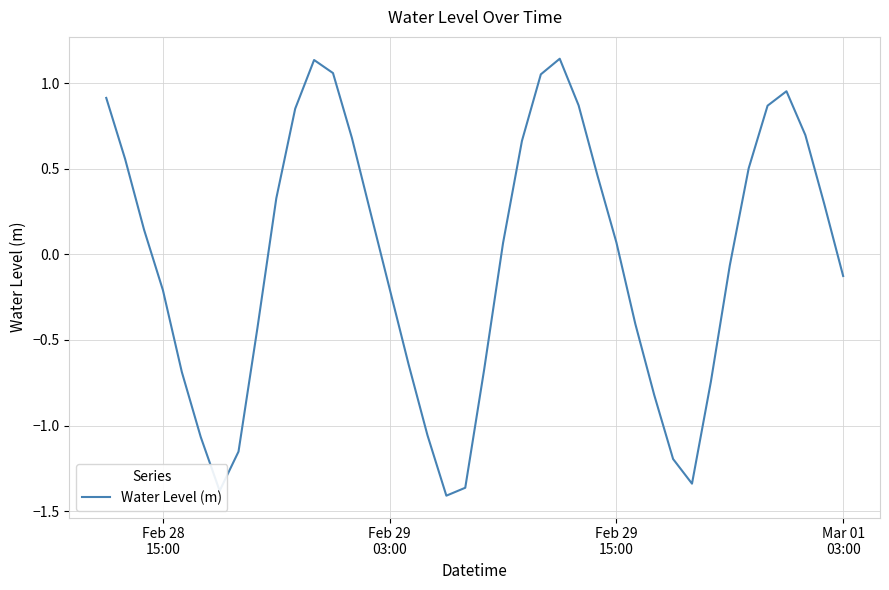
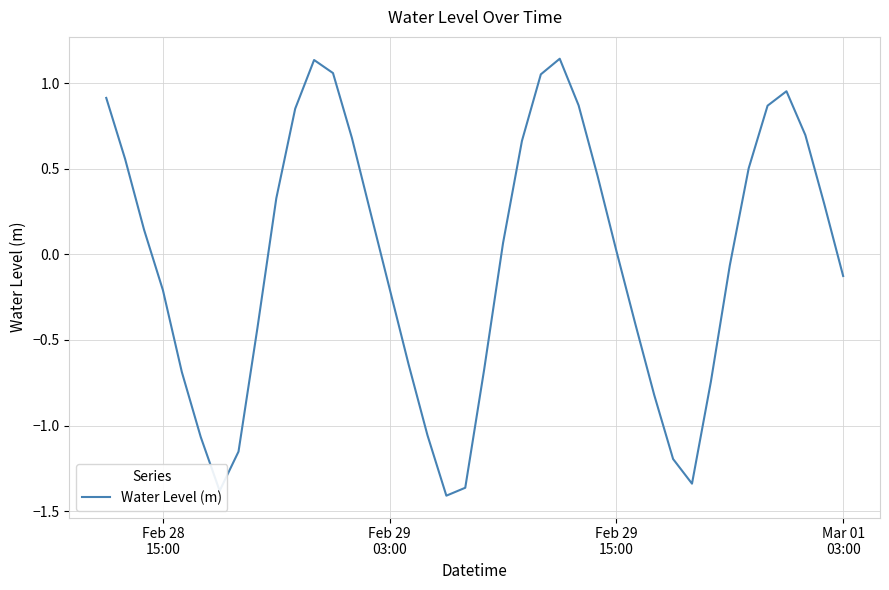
  {
    "Feb 28 15:00": -0.21,
    "Feb 29 03:00": -0.20,
-   "Feb 29 15:00": 0.07,
+   "Feb 29 15:00": 0.02,
    "Mar 01 03:00": -0.13
  }
